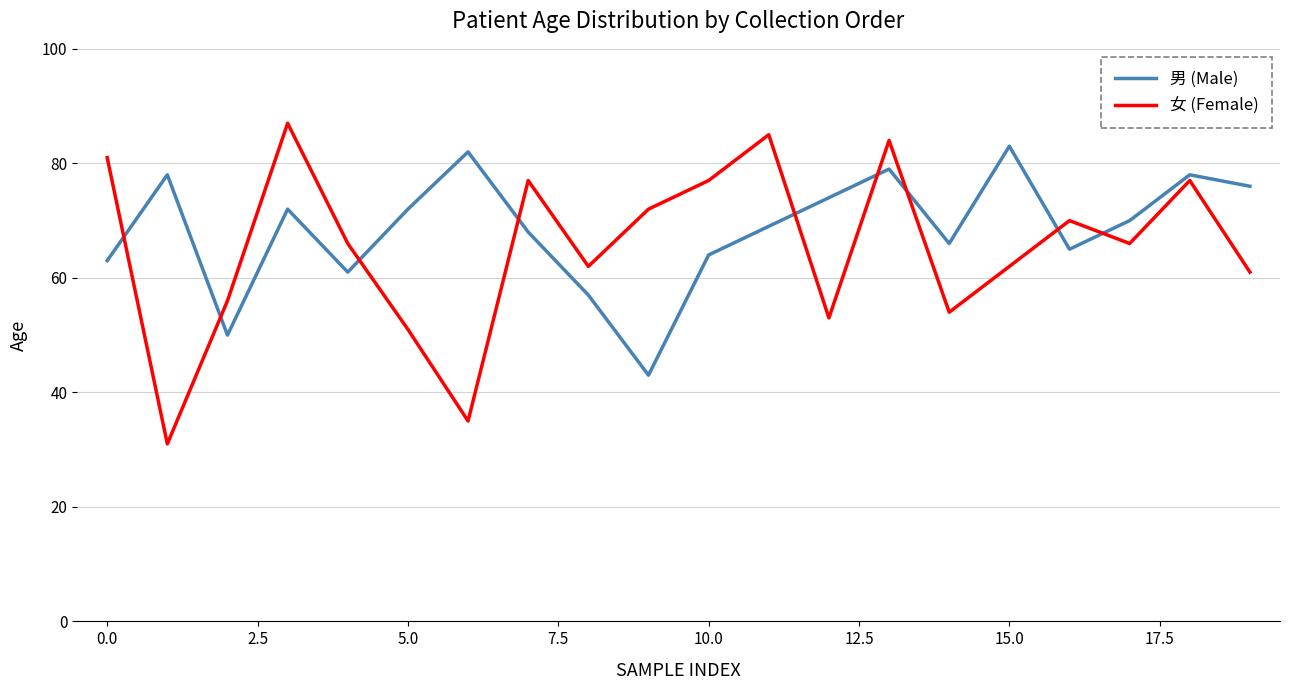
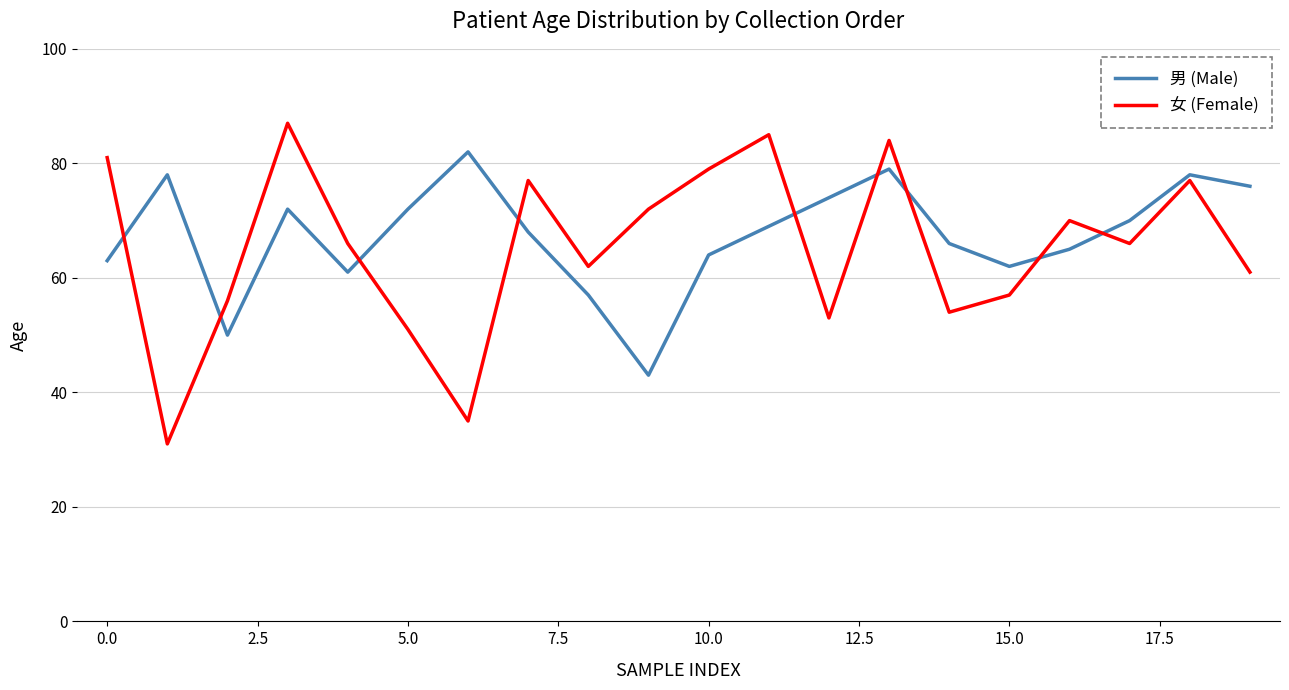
  {
    "男 (Male)": {
      "0.0": 63,
      "5.0": 72,
      "10.0": 64,
-     "15.0": 83
+     "15.0": 62
    },
    "女 (Female)": {
      "0.0": 81,
      "5.0": 51,
-     "10.0": 77,
-     "15.0": 62
+     "10.0": 79,
+     "15.0": 57
    }
  }
